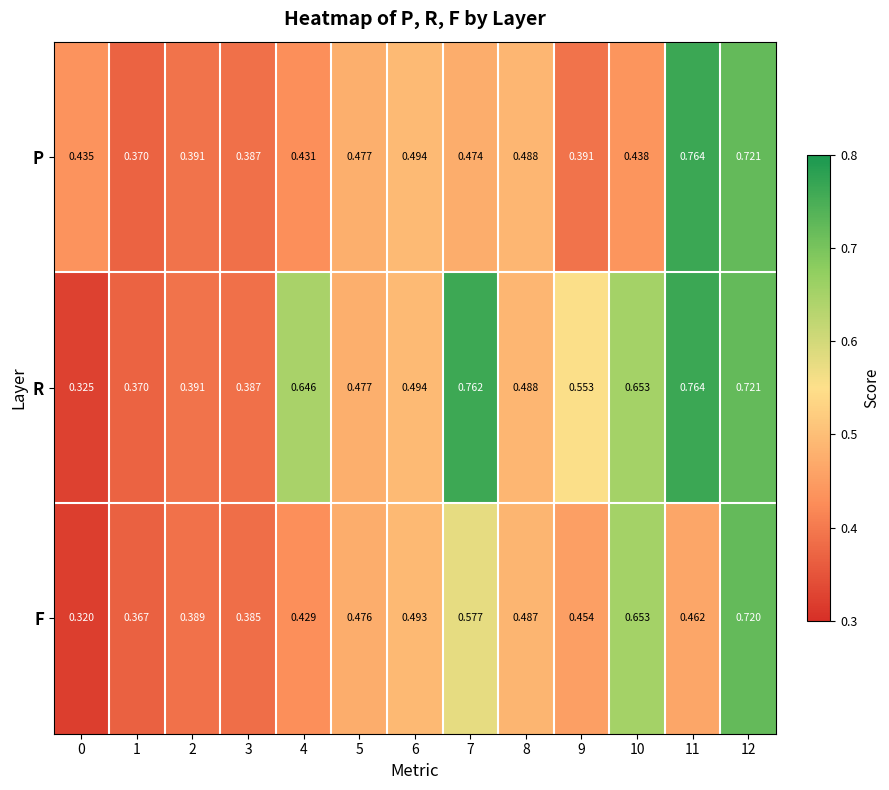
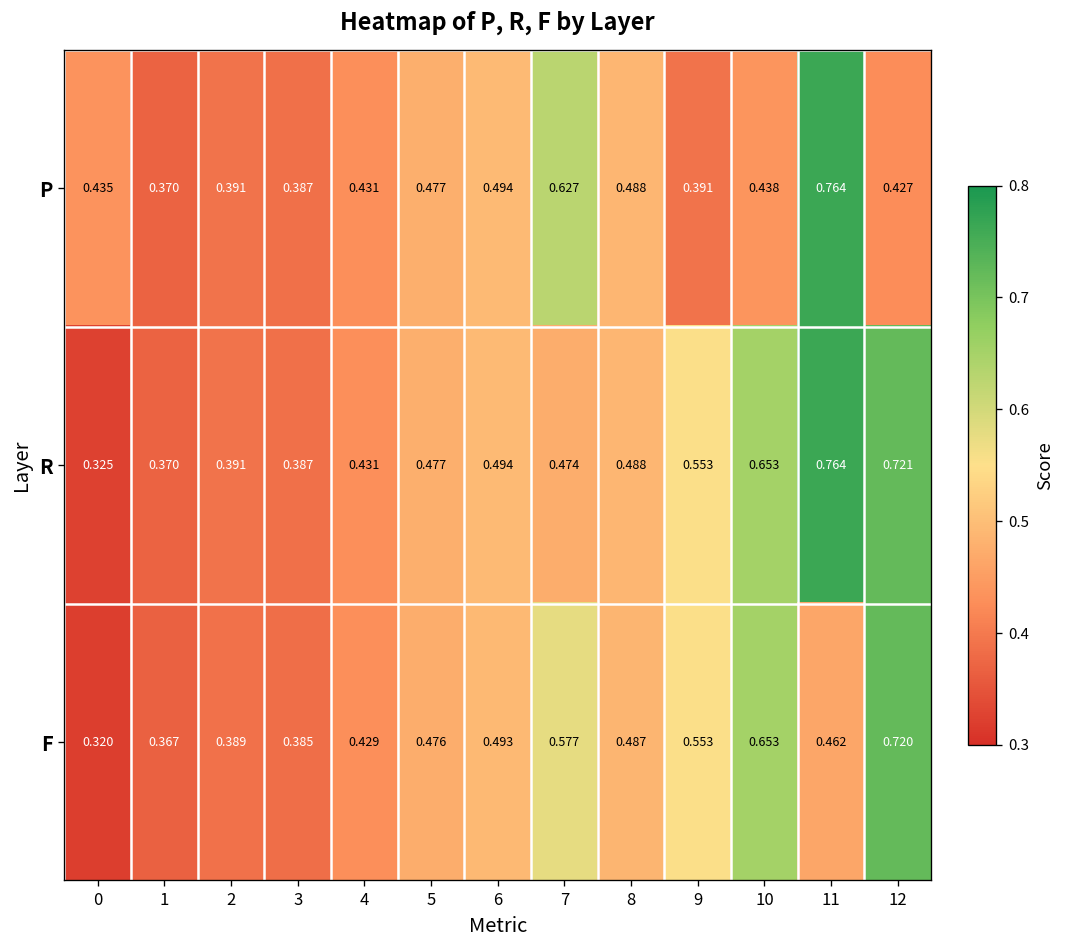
  {
    "P": {
      "0": 0.435,
      "1": 0.370,
      "2": 0.391,
      "3": 0.387,
      "4": 0.431,
      "5": 0.477,
      "6": 0.494,
-     "7": 0.474,
+     "7": 0.627,
      "8": 0.488,
      "9": 0.391,
      "10": 0.438,
      "11": 0.764,
-     "12": 0.721
+     "12": 0.427
    },
    "R": {
      "0": 0.325,
      "1": 0.370,
      "2": 0.391,
      "3": 0.387,
-     "4": 0.646,
+     "4": 0.431,
      "5": 0.477,
      "6": 0.494,
-     "7": 0.762,
+     "7": 0.474,
      "8": 0.488,
      "9": 0.553,
      "10": 0.653,
      "11": 0.764,
      "12": 0.721
    },
    "F": {
      "0": 0.320,
      "1": 0.367,
      "2": 0.389,
      "3": 0.385,
      "4": 0.429,
      "5": 0.476,
      "6": 0.493,
      "7": 0.577,
      "8": 0.487,
-     "9": 0.454,
+     "9": 0.553,
      "10": 0.653,
      "11": 0.462,
      "12": 0.720
    }
  }
